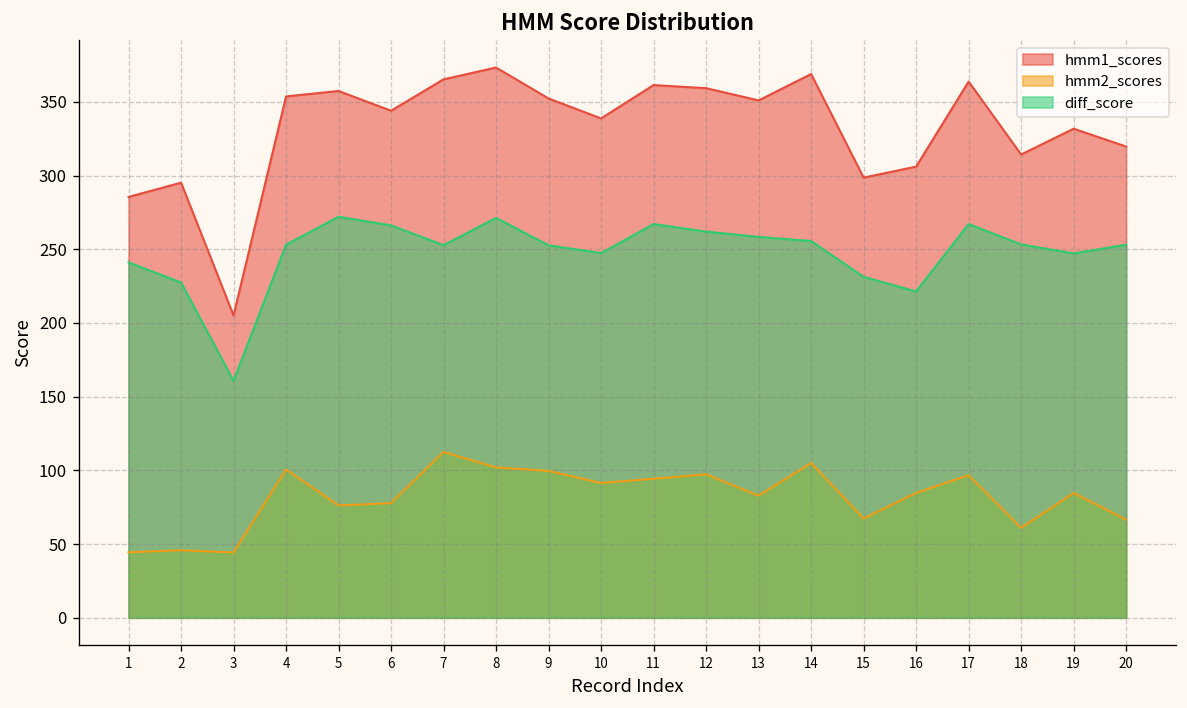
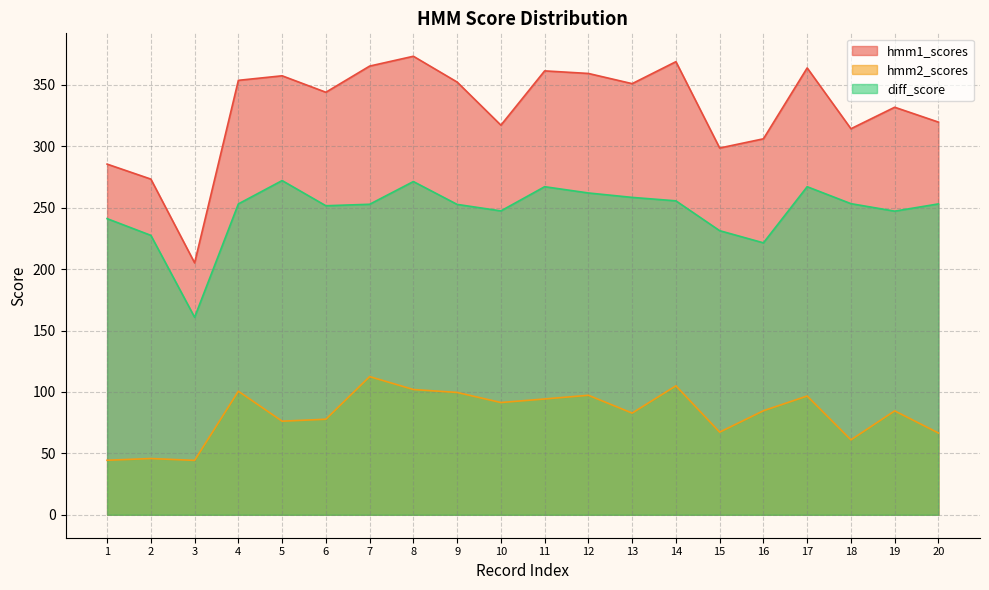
  {
    "hmm1_scores": {
      "1": 286,
-     "2": 295,
+     "2": 273,
      "3": 205,
      "4": 354,
      "5": 357,
      "6": 344,
      "7": 365,
      "8": 373,
      "9": 352,
-     "10": 339,
+     "10": 317,
      "11": 361,
      "12": 359,
      "13": 351,
      "14": 369,
      "15": 299,
      "16": 306,
      "17": 364,
      "18": 314,
      "19": 332,
      "20": 320
    },
    "hmm2_scores": {
      "1": 44,
      "2": 46,
      "3": 44,
      "4": 101,
      "5": 76,
      "6": 78,
      "7": 113,
      "8": 102,
      "9": 100,
      "10": 91,
      "11": 94,
      "12": 97,
      "13": 83,
      "14": 105,
      "15": 67,
      "16": 85,
      "17": 97,
      "18": 61,
      "19": 85,
      "20": 67
    },
    "diff_score": {
      "1": 241,
      "2": 228,
      "3": 161,
      "4": 253,
      "5": 272,
-     "6": 266,
+     "6": 252,
      "7": 253,
      "8": 271,
      "9": 253,
      "10": 247,
      "11": 267,
      "12": 262,
      "13": 258,
      "14": 256,
      "15": 231,
      "16": 221,
      "17": 267,
      "18": 253,
      "19": 247,
      "20": 253
    }
  }
